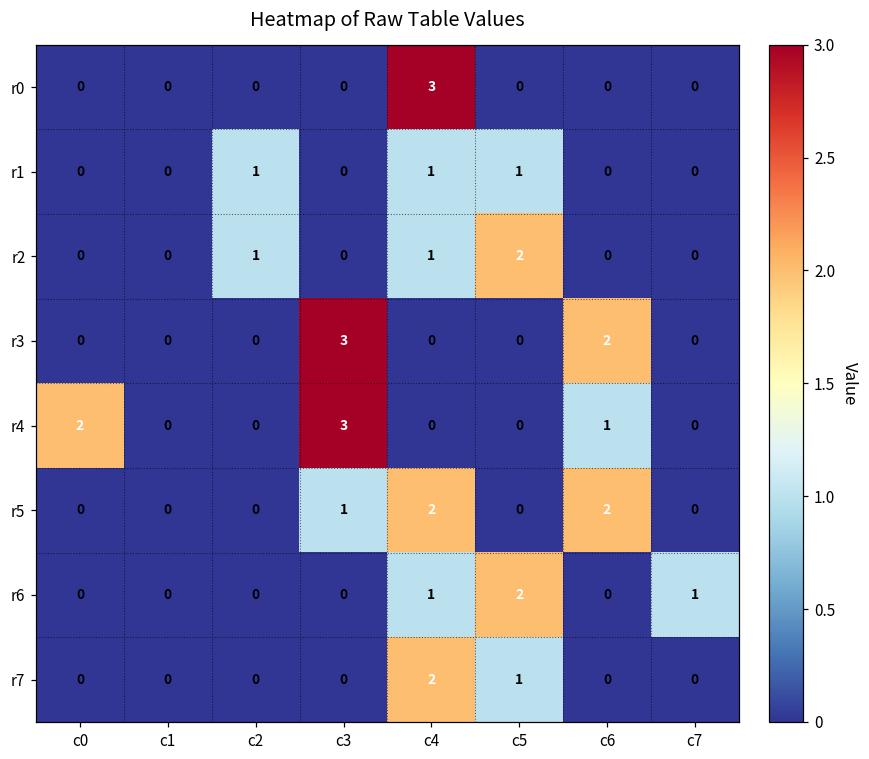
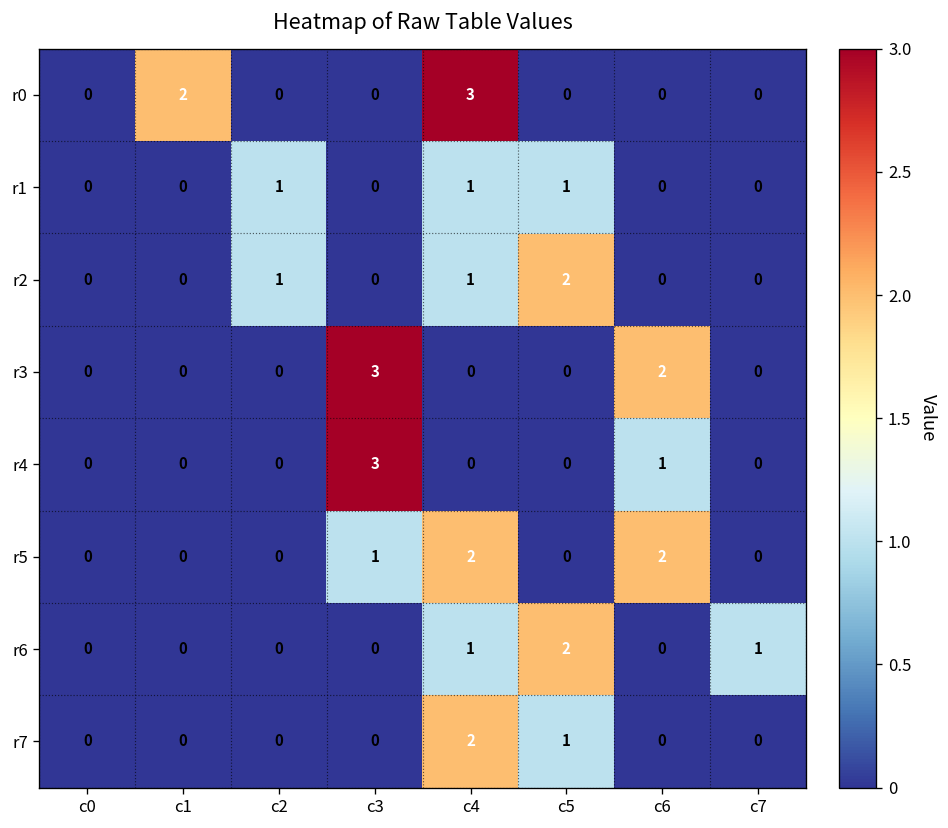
  {
    "r0": {
      "c0": 0,
-     "c1": 0,
+     "c1": 2,
      "c2": 0,
      "c3": 0,
      "c4": 3,
      "c5": 0,
      "c6": 0,
      "c7": 0
    },
    "r1": {
      "c0": 0,
      "c1": 0,
      "c2": 1,
      "c3": 0,
      "c4": 1,
      "c5": 1,
      "c6": 0,
      "c7": 0
    },
    "r2": {
      "c0": 0,
      "c1": 0,
      "c2": 1,
      "c3": 0,
      "c4": 1,
      "c5": 2,
      "c6": 0,
      "c7": 0
    },
    "r3": {
      "c0": 0,
      "c1": 0,
      "c2": 0,
      "c3": 3,
      "c4": 0,
      "c5": 0,
      "c6": 2,
      "c7": 0
    },
    "r4": {
-     "c0": 2,
+     "c0": 0,
      "c1": 0,
      "c2": 0,
      "c3": 3,
      "c4": 0,
      "c5": 0,
      "c6": 1,
      "c7": 0
    },
    "r5": {
      "c0": 0,
      "c1": 0,
      "c2": 0,
      "c3": 1,
      "c4": 2,
      "c5": 0,
      "c6": 2,
      "c7": 0
    },
    "r6": {
      "c0": 0,
      "c1": 0,
      "c2": 0,
      "c3": 0,
      "c4": 1,
      "c5": 2,
      "c6": 0,
      "c7": 1
    },
    "r7": {
      "c0": 0,
      "c1": 0,
      "c2": 0,
      "c3": 0,
      "c4": 2,
      "c5": 1,
      "c6": 0,
      "c7": 0
    }
  }
